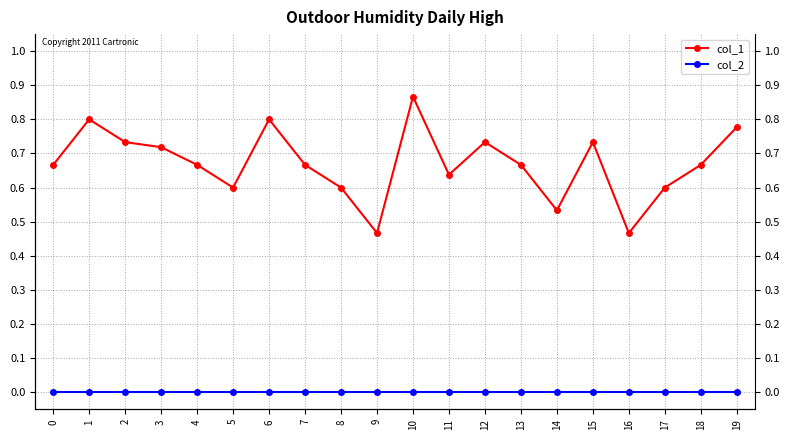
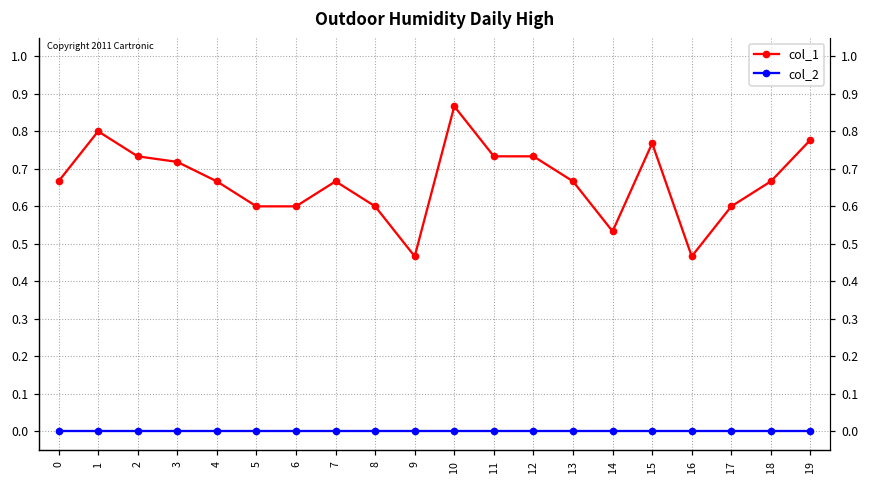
  {
    "col_1": {
      "0": 0.67,
      "1": 0.80,
      "2": 0.73,
      "3": 0.72,
      "4": 0.67,
      "5": 0.60,
-     "6": 0.8,
+     "6": 0.6,
      "7": 0.67,
      "8": 0.60,
      "9": 0.47,
      "10": 0.87,
-     "11": 0.64,
+     "11": 0.73,
      "12": 0.73,
      "13": 0.67,
      "14": 0.53,
-     "15": 0.73,
+     "15": 0.77,
      "16": 0.47,
      "17": 0.60,
      "18": 0.67,
      "19": 0.78
    },
    "col_2": {
      "0": 0.00,
      "1": 0.00,
      "2": 0.00,
      "3": 0.00,
      "4": 0.00,
      "5": 0.00,
      "6": 0.00,
      "7": 0.00,
      "8": 0.00,
      "9": 0.00,
      "10": 0.00,
      "11": 0.00,
      "12": 0.00,
      "13": 0.00,
      "14": 0.00,
      "15": 0.00,
      "16": 0.00,
      "17": 0.00,
      "18": 0.00,
      "19": 0.00
    }
  }
